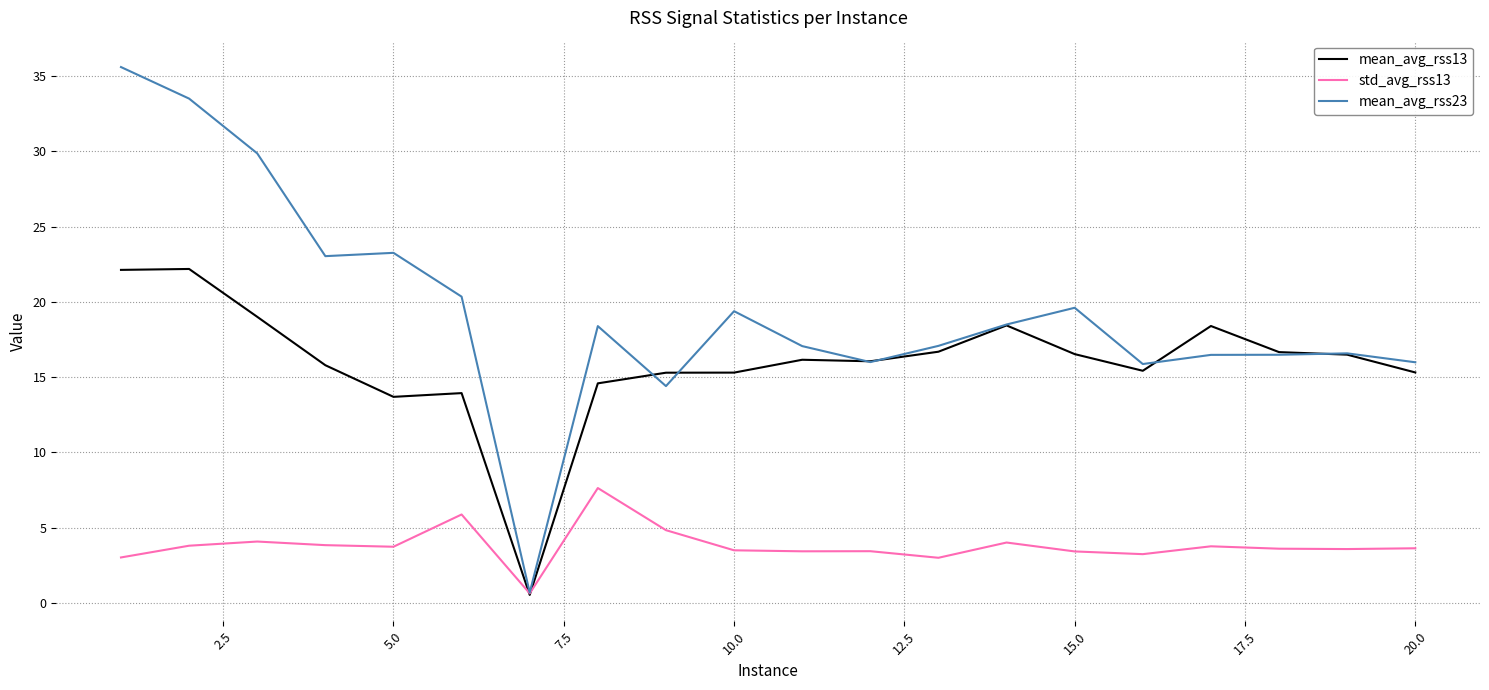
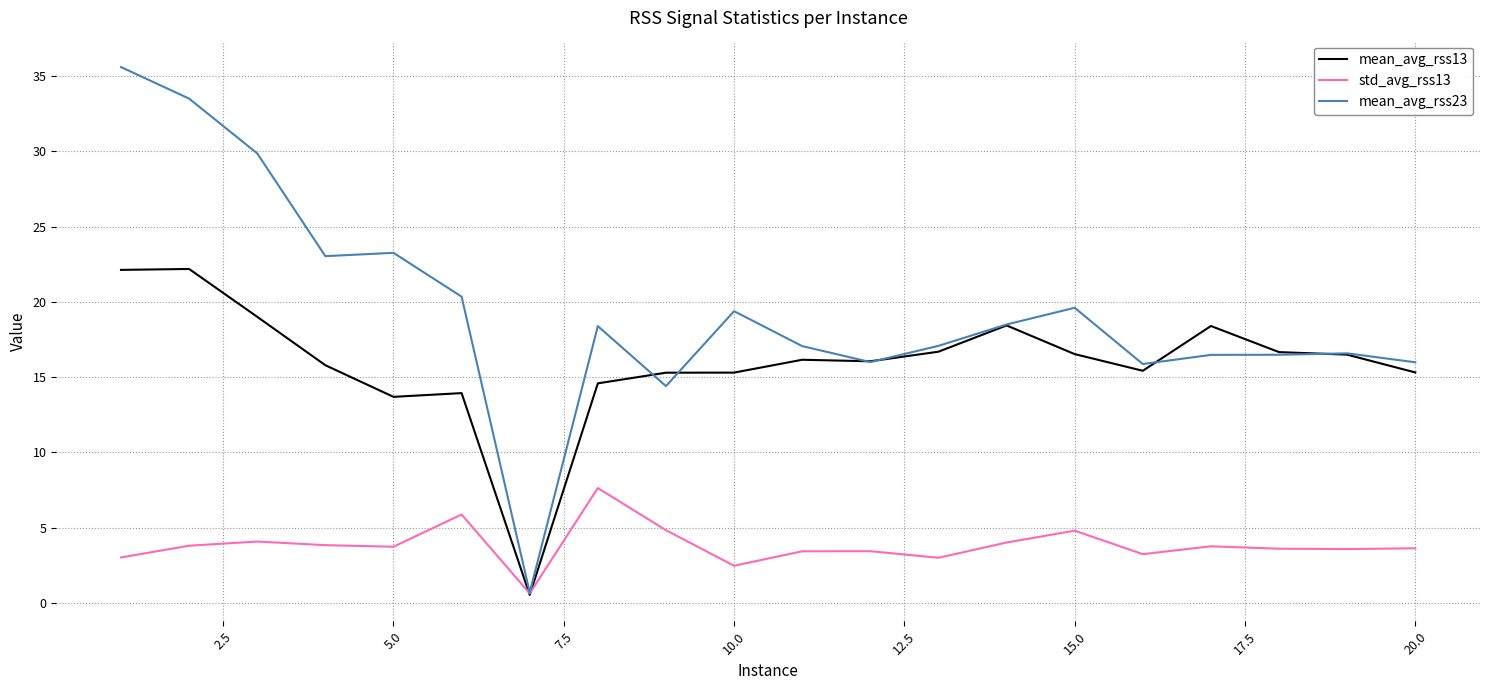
  {
    "mean_avg_rss13": {
      "5.0": 13.7,
      "10.0": 15.3,
      "15.0": 16.5,
      "20.0": 15.3
    },
    "std_avg_rss13": {
      "5.0": 3.7,
-     "10.0": 3.5,
-     "15.0": 3.4,
+     "10.0": 2.5,
+     "15.0": 4.8,
      "20.0": 3.6
    },
    "mean_avg_rss23": {
      "5.0": 23.3,
      "10.0": 19.4,
      "15.0": 19.6,
      "20.0": 16.0
    }
  }
